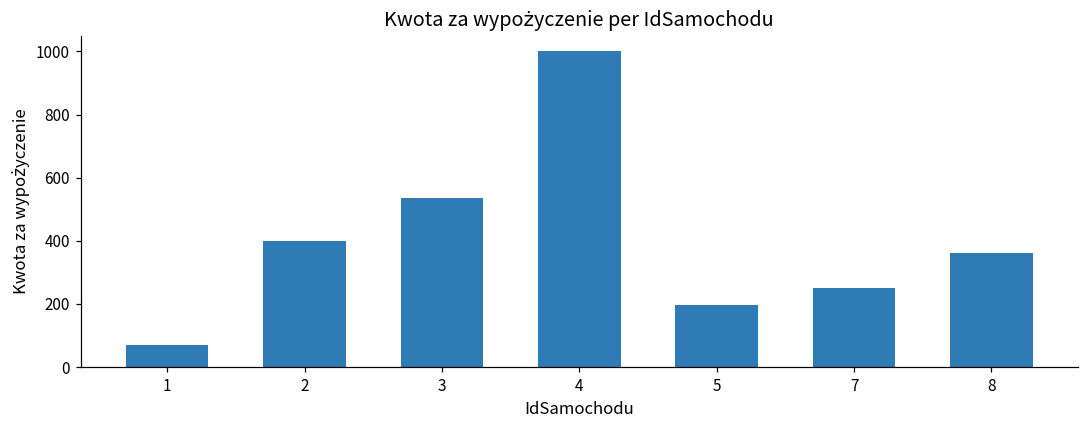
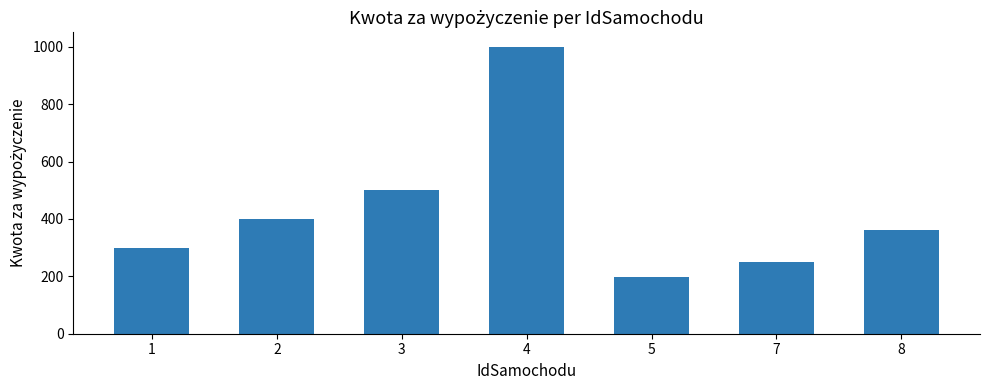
  {
-   "1": 70,
+   "1": 300,
    "2": 400,
-   "3": 530,
+   "3": 500,
    "4": 1000,
    "5": 200,
    "7": 250,
    "8": 360
  }
